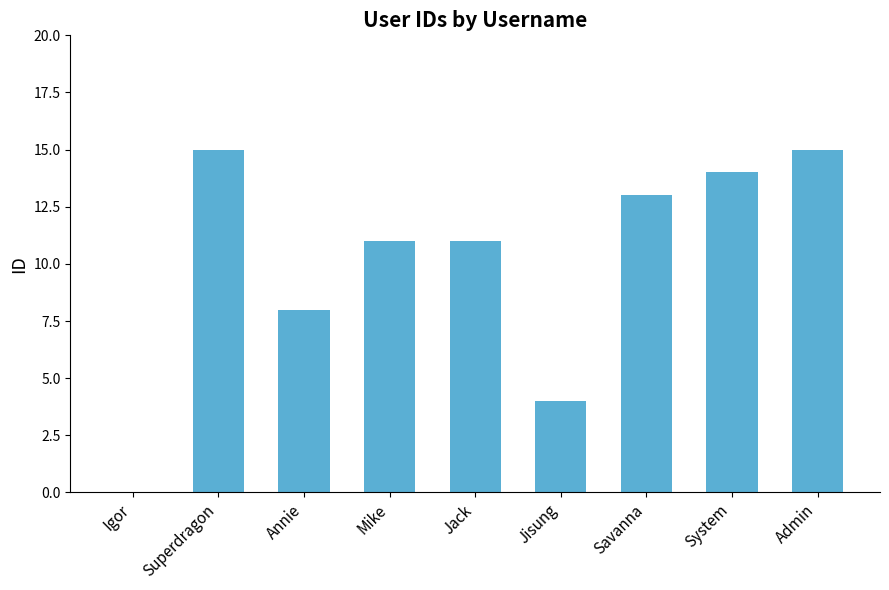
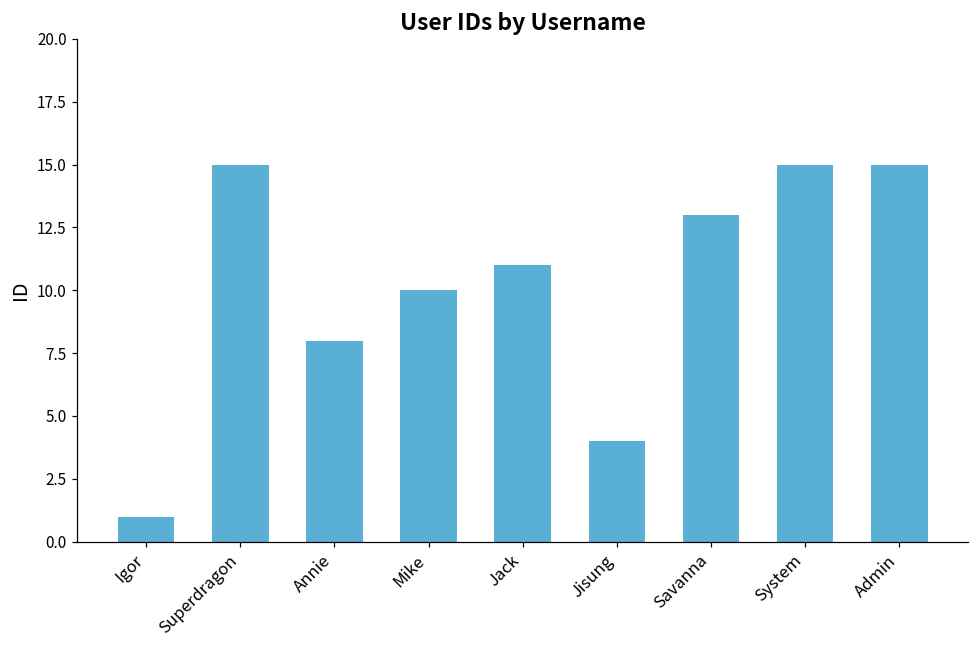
  {
-   "Igor": 0,
+   "Igor": 1,
    "Superdragon": 15,
    "Annie": 8,
-   "Mike": 11,
+   "Mike": 10,
    "Jack": 11,
    "Jisung": 4,
    "Savanna": 13,
-   "System": 14,
+   "System": 15,
    "Admin": 15
  }
